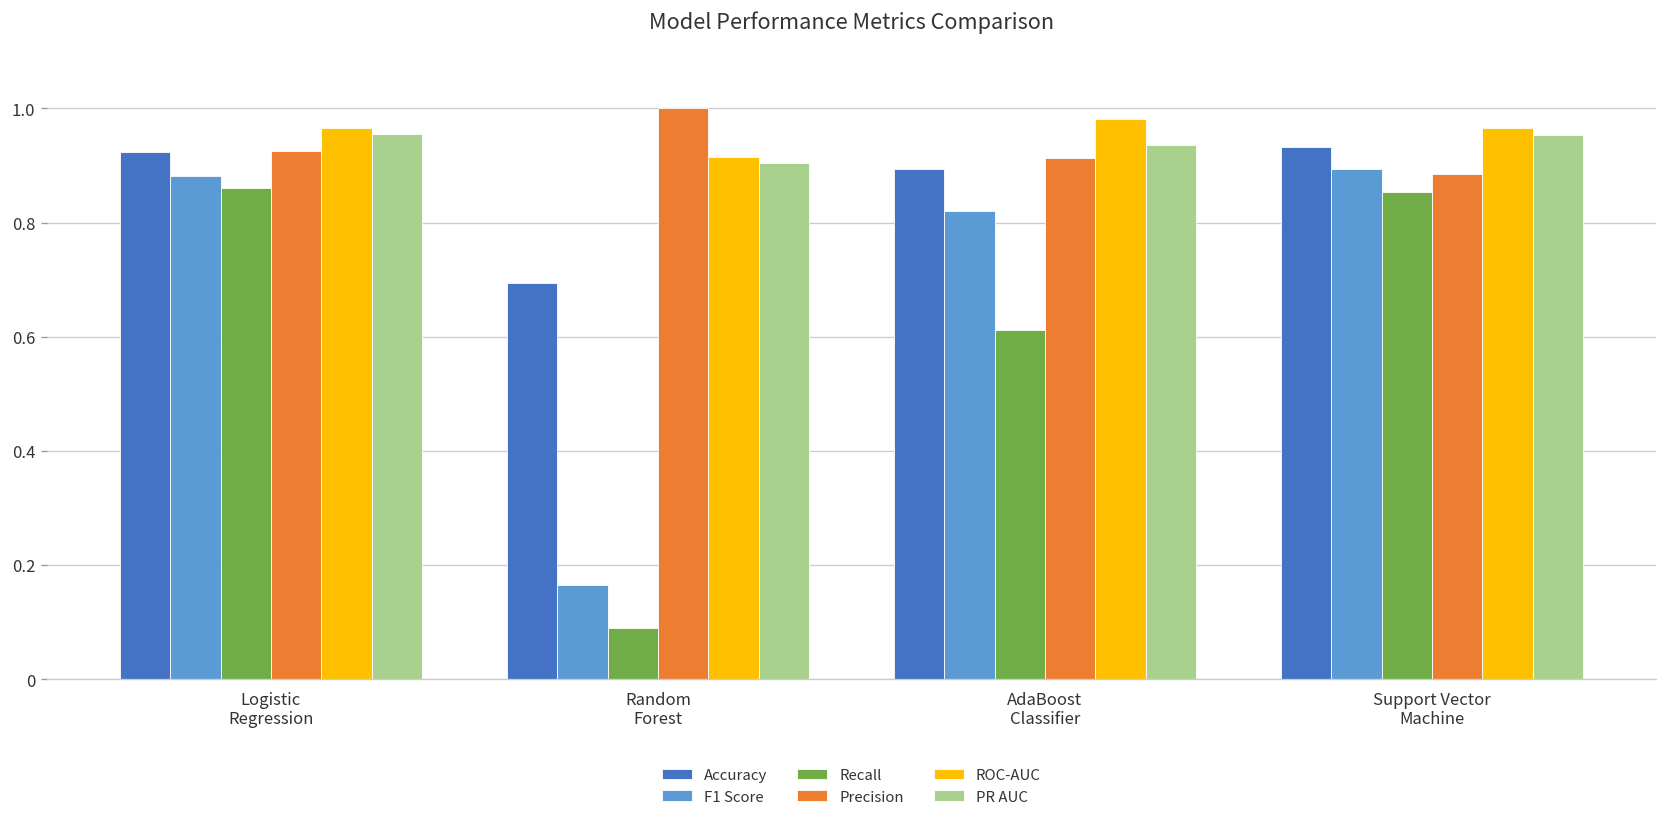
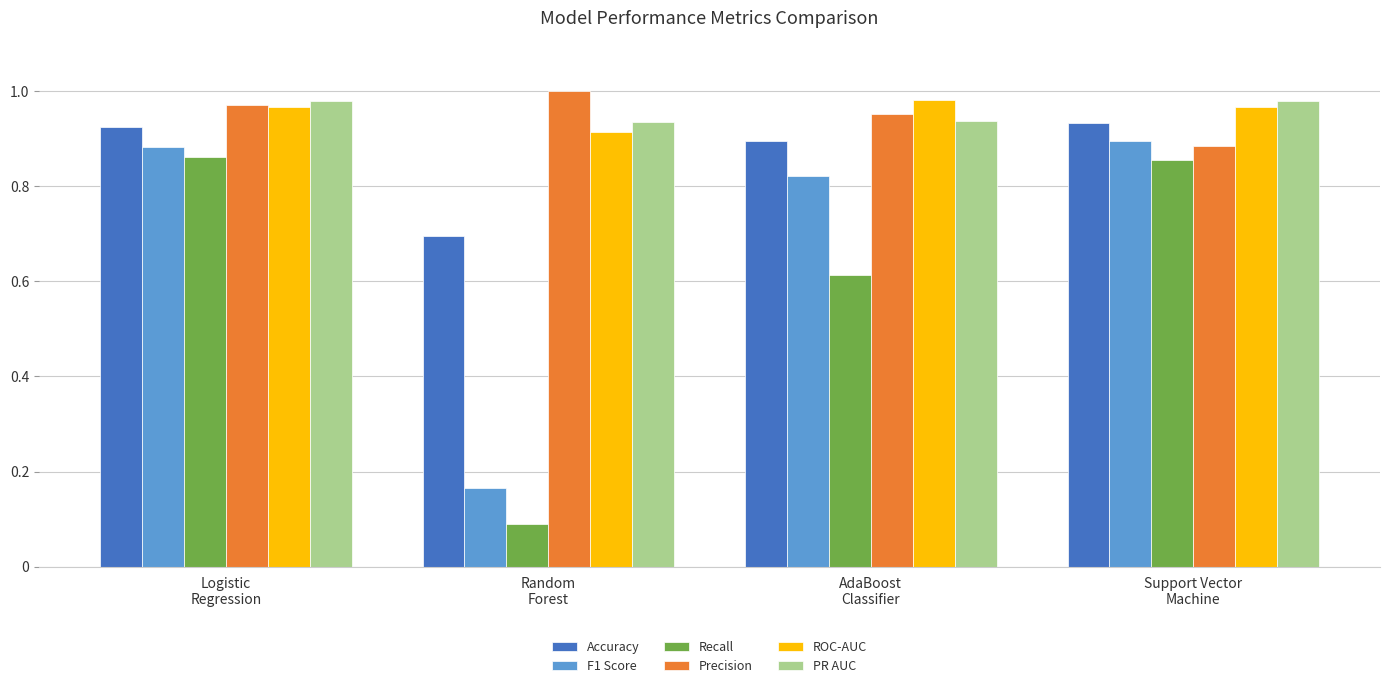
  {
    "Recall": {
      "Logistic Regression": 0.86,
      "Random Forest": 0.09,
      "AdaBoost Classifier": 0.61,
      "Support Vector Machine": 0.85
    },
    "Precision": {
-     "Logistic Regression": 0.92,
+     "Logistic Regression": 0.97,
      "Random Forest": 1.00,
-     "AdaBoost Classifier": 0.91,
+     "AdaBoost Classifier": 0.95,
      "Support Vector Machine": 0.88
    },
    "ROC-AUC": {
      "Logistic Regression": 0.97,
      "Random Forest": 0.91,
      "AdaBoost Classifier": 0.98,
      "Support Vector Machine": 0.97
    },
    "PR AUC": {
-     "Logistic Regression": 0.96,
-     "Random Forest": 0.90,
+     "Logistic Regression": 0.98,
+     "Random Forest": 0.93,
      "AdaBoost Classifier": 0.94,
-     "Support Vector Machine": 0.95
+     "Support Vector Machine": 0.98
    }
  }
